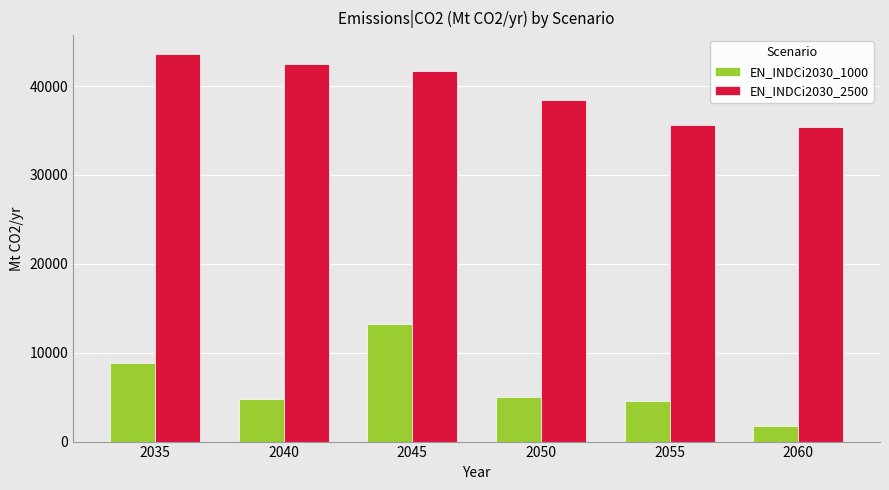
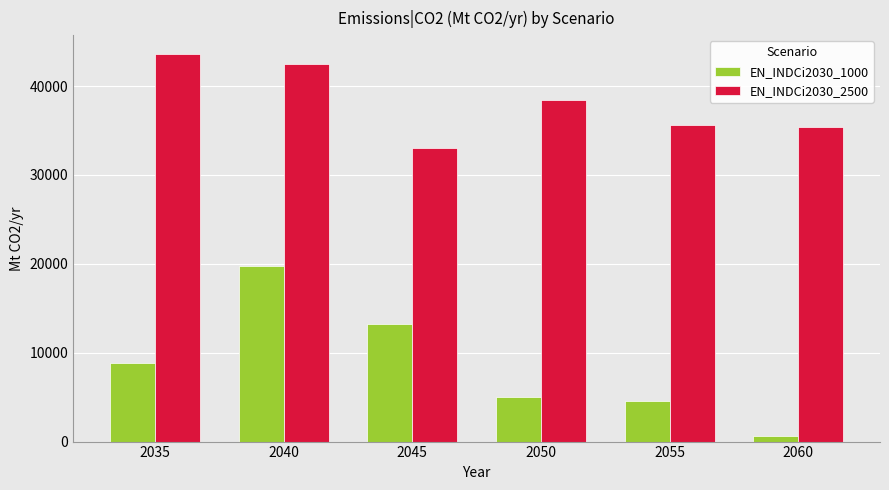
  {
    "EN_INDCi2030_1000": {
      "2035": 9000,
-     "2040": 5000,
+     "2040": 20000,
      "2045": 13000,
      "2050": 5000,
      "2055": 5000,
-     "2060": 2000
+     "2060": 1000
    },
    "EN_INDCi2030_2500": {
      "2035": 44000,
      "2040": 42000,
-     "2045": 42000,
+     "2045": 33000,
      "2050": 38000,
      "2055": 36000,
      "2060": 35000
    }
  }
